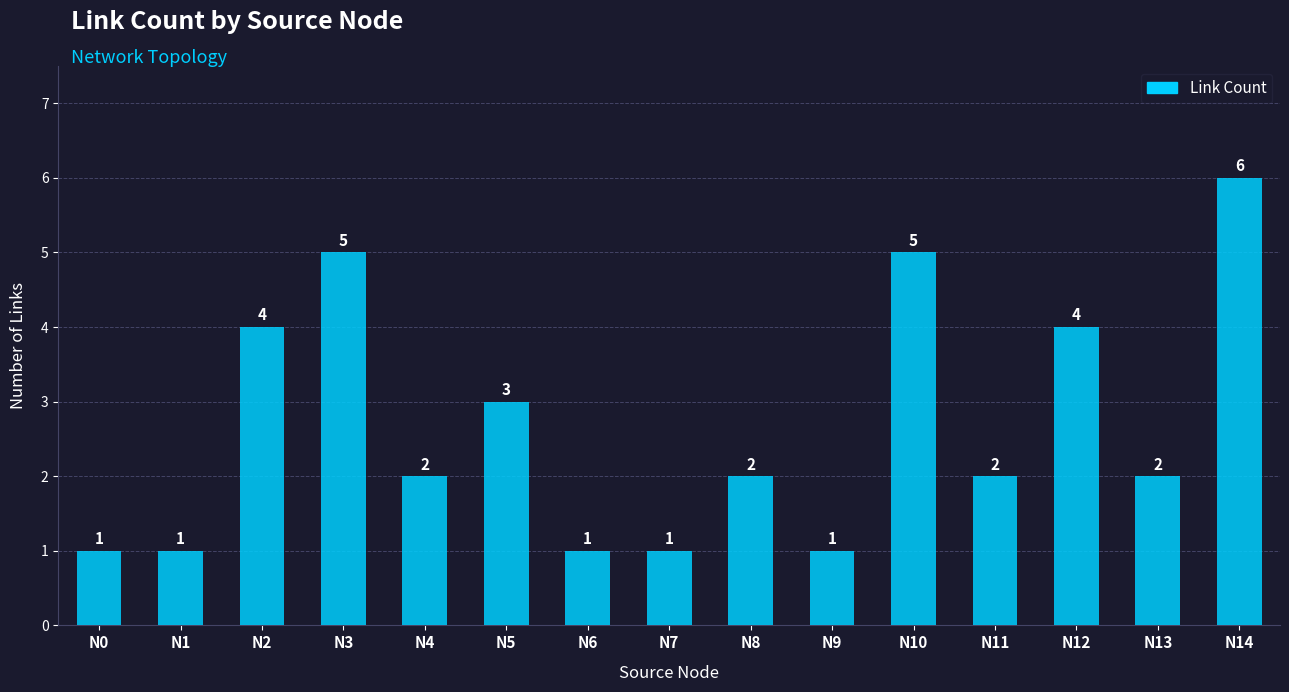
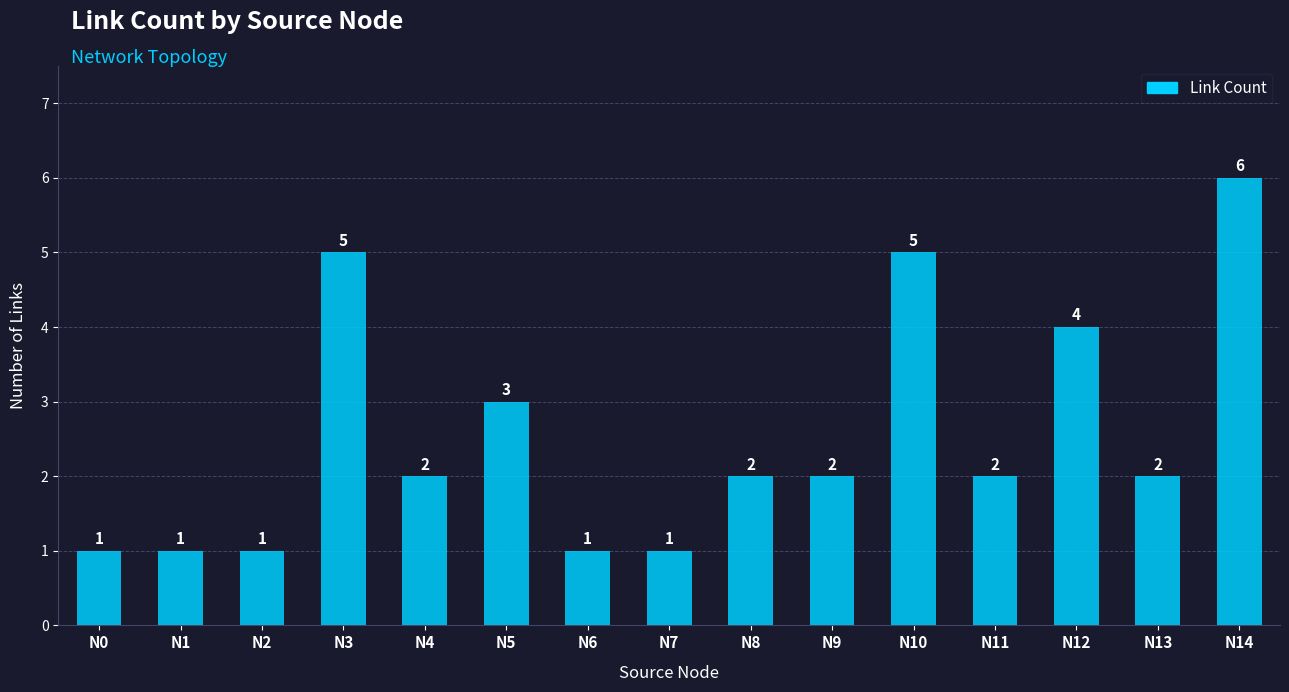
  {
    "N0": 1,
    "N1": 1,
-   "N2": 4,
+   "N2": 1,
    "N3": 5,
    "N4": 2,
    "N5": 3,
    "N6": 1,
    "N7": 1,
    "N8": 2,
-   "N9": 1,
+   "N9": 2,
    "N10": 5,
    "N11": 2,
    "N12": 4,
    "N13": 2,
    "N14": 6
  }
